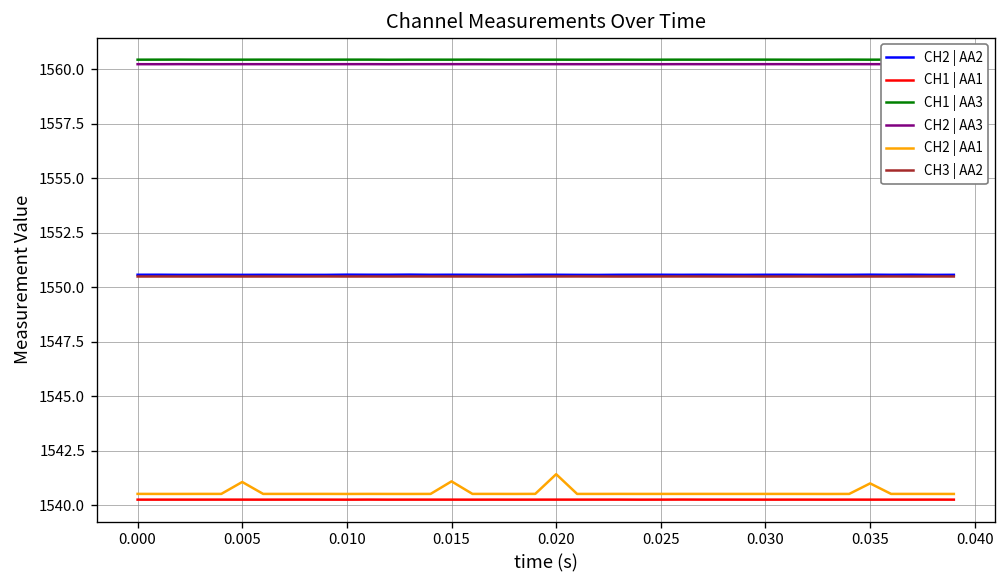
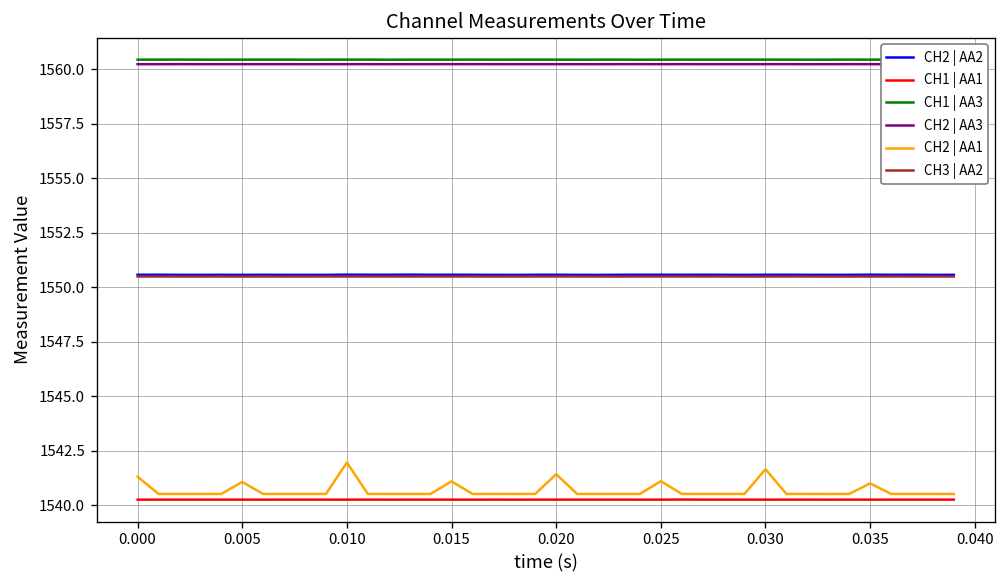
  {
    "CH1 | AA1": {
      "0.000": 1540.3,
      "0.005": 1540.3,
      "0.010": 1540.3,
      "0.015": 1540.3,
      "0.020": 1540.3,
      "0.025": 1540.3,
      "0.030": 1540.3,
      "0.035": 1540.3
    },
    "CH1 | AA3": {
      "0.000": 1560.4,
      "0.005": 1560.4,
      "0.010": 1560.4,
      "0.015": 1560.4,
      "0.020": 1560.4,
      "0.025": 1560.4,
      "0.030": 1560.4,
      "0.035": 1560.4
    },
    "CH2 | AA3": {
      "0.000": 1560.2,
      "0.005": 1560.2,
      "0.010": 1560.2,
      "0.015": 1560.2,
      "0.020": 1560.2,
      "0.025": 1560.2,
      "0.030": 1560.2,
      "0.035": 1560.2
    },
    "CH2 | AA1": {
-     "0.000": 1540.5,
+     "0.000": 1541.3,
      "0.005": 1541.1,
-     "0.010": 1540.5,
+     "0.010": 1542.0,
      "0.015": 1541.1,
      "0.020": 1541.4,
-     "0.025": 1540.5,
-     "0.030": 1540.5,
+     "0.025": 1541.1,
+     "0.030": 1541.7,
      "0.035": 1541.0
    }
  }
